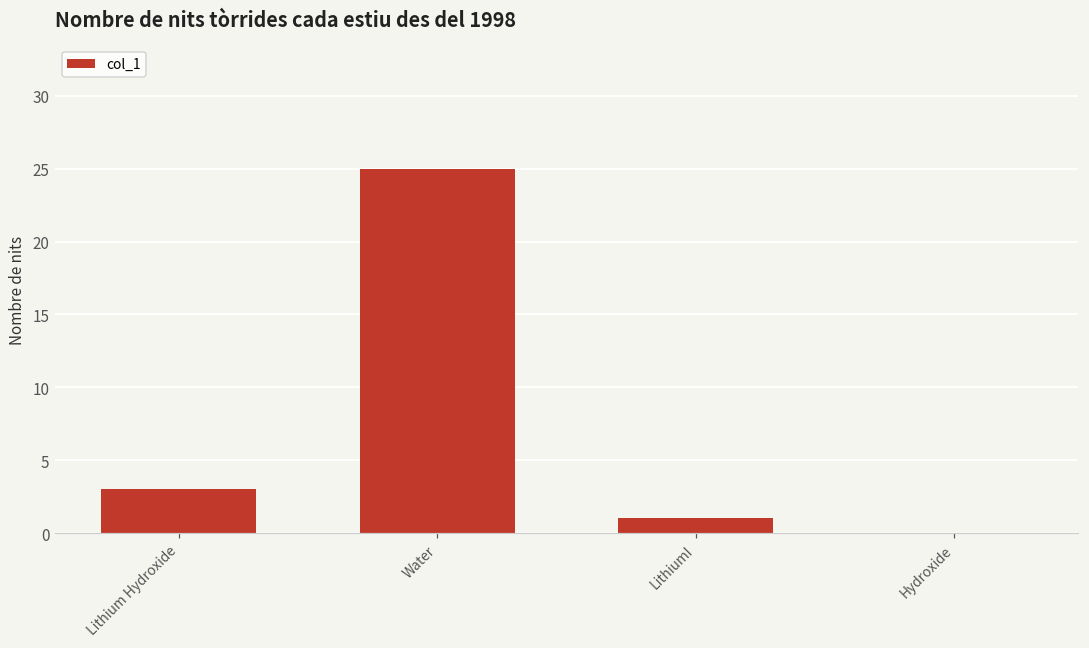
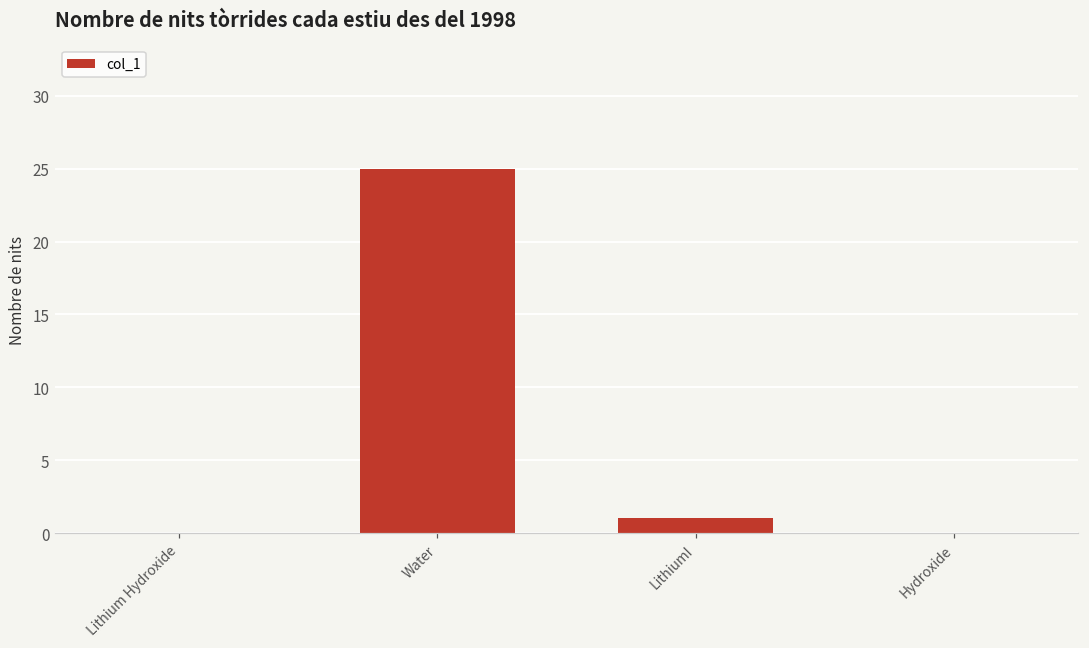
  {
-   "Lithium Hydroxide": 3,
+   "Lithium Hydroxide": 0,
    "Water": 25,
    "LithiumI": 1,
    "Hydroxide": 0
  }
